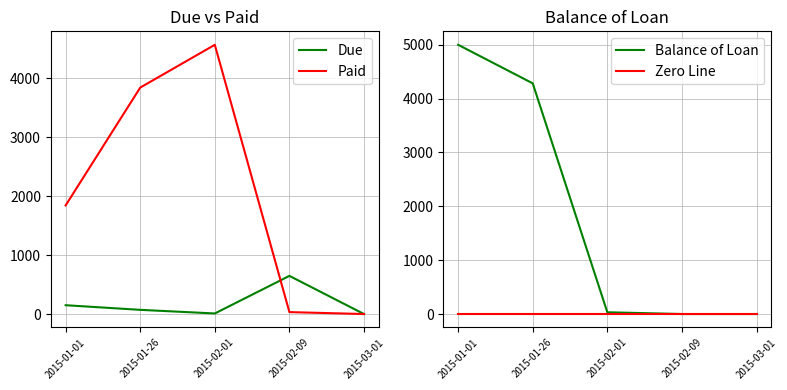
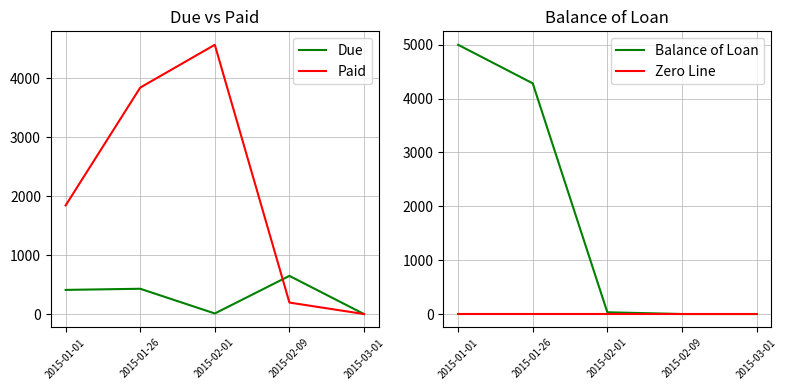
  {
    "Due vs Paid": {
      "Due": {
-       "2015-01-01": 200,
-       "2015-01-26": 100,
+       "2015-01-01": 400,
+       "2015-01-26": 400,
        "2015-02-01": 0,
        "2015-02-09": 600
      },
      "Paid": {
        "2015-01-01": 1800,
        "2015-01-26": 3800,
        "2015-02-01": 4600,
-       "2015-02-09": 0
+       "2015-02-09": 200
      }
    },
    "Balance of Loan": {
      "Balance of Loan": {
        "2015-01-01": 5000,
        "2015-01-26": 4300
      },
      "Zero Line": {
        "2015-01-01": 0,
        "2015-01-26": 0
      }
    }
  }
